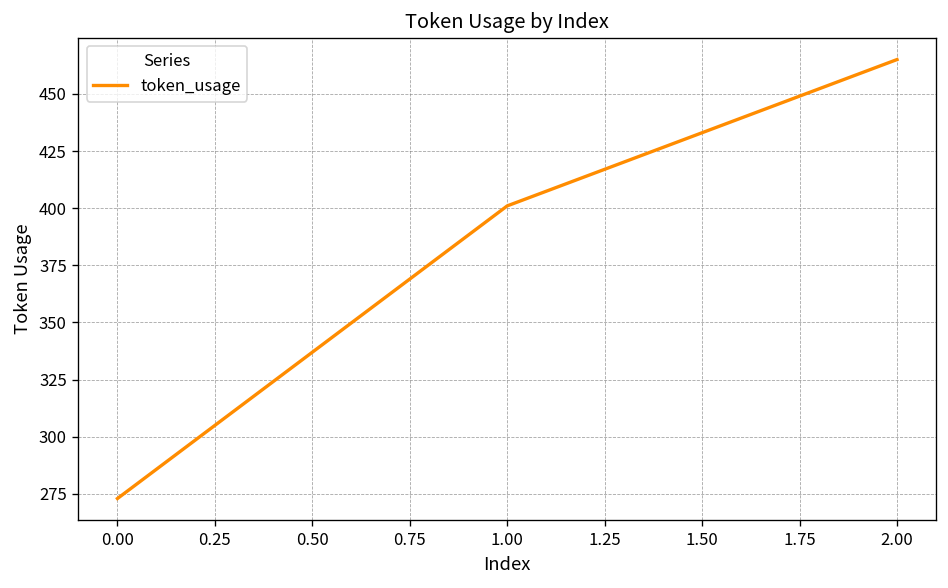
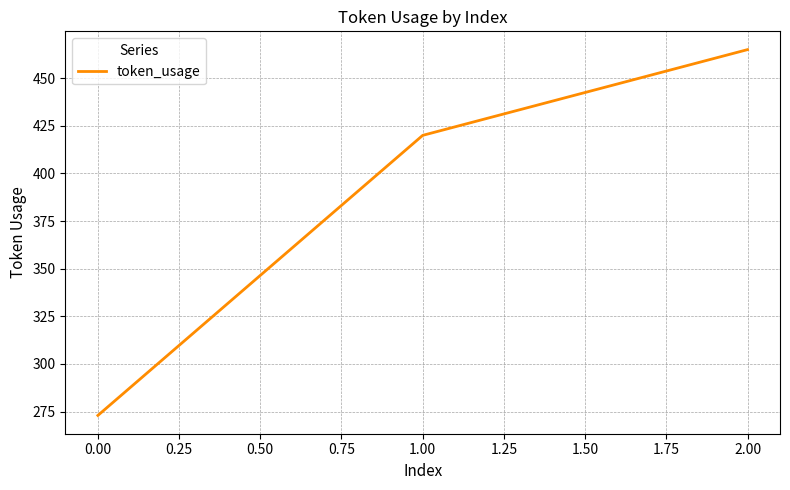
  {
    "0.00": 273,
-   "1.00": 401,
+   "1.00": 420,
    "2.00": 465
  }
